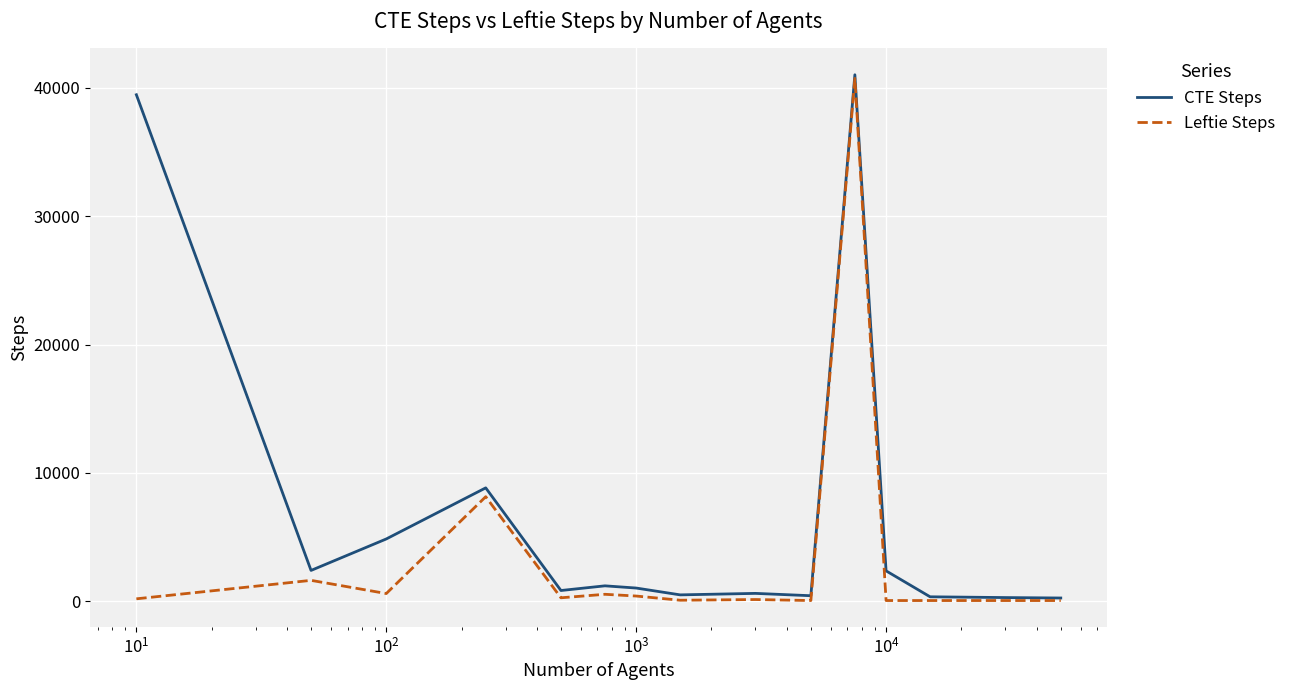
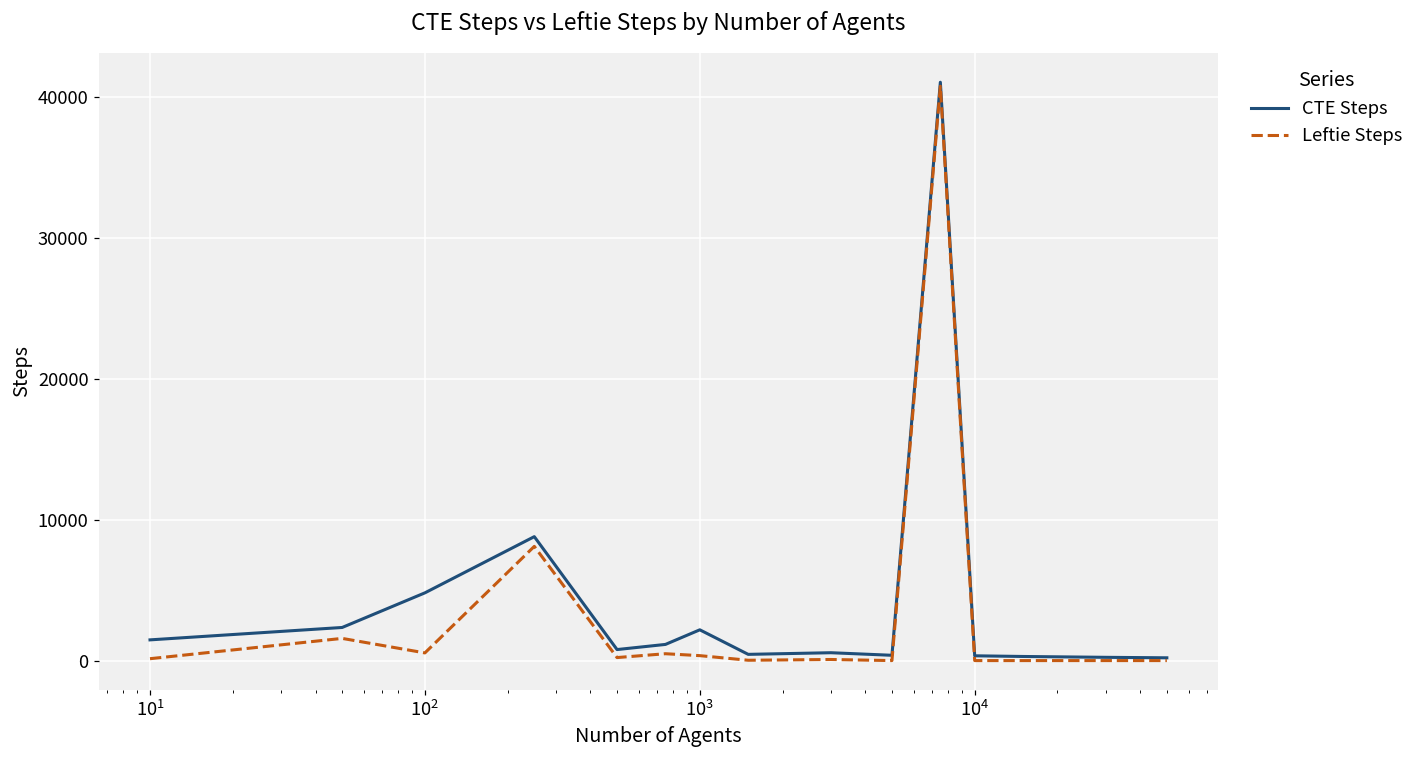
  {
    "CTE Steps": {
-     "10^1": 39500,
+     "10^1": 1500,
      "10^2": 4900,
-     "10^3": 1000,
-     "10^4": 2400
+     "10^3": 2200,
+     "10^4": 400
    },
    "Leftie Steps": {
      "10^1": 200,
      "10^2": 600,
      "10^3": 400,
      "10^4": 100
    }
  }
